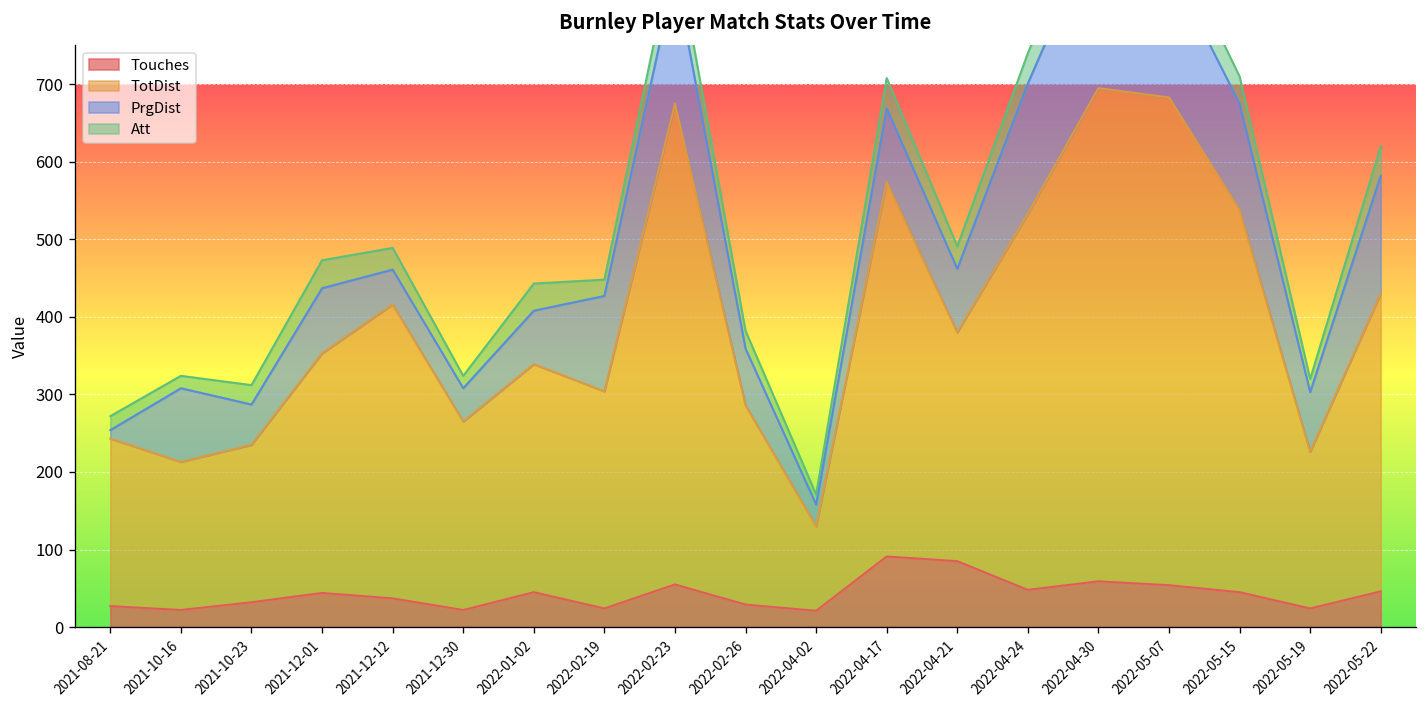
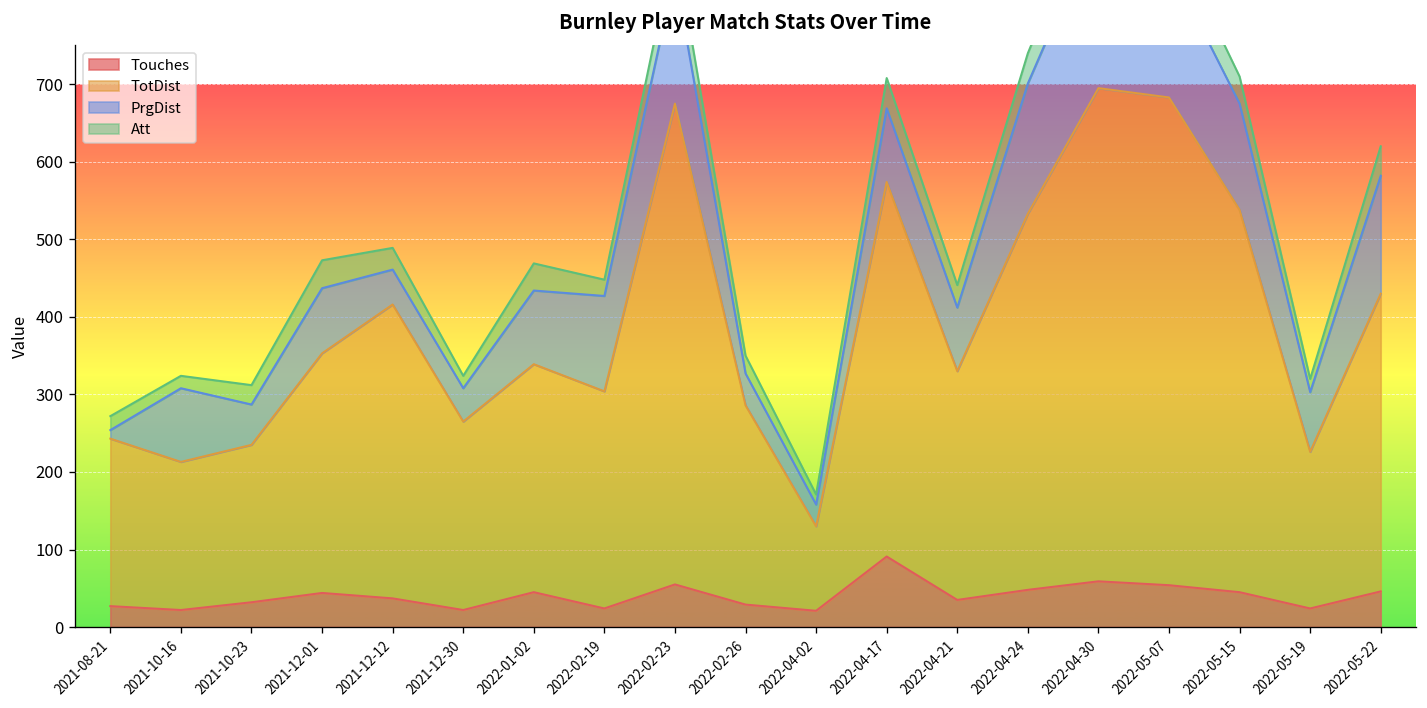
  {
    "Touches": {
      "2021-08-21": 30,
      "2021-10-16": 20,
      "2021-10-23": 30,
      "2021-12-01": 40,
      "2021-12-12": 40,
      "2021-12-30": 20,
      "2022-01-02": 50,
      "2022-02-19": 20,
      "2022-02-23": 60,
      "2022-02-26": 30,
      "2022-04-02": 20,
      "2022-04-17": 90,
-     "2022-04-21": 90,
+     "2022-04-21": 40,
      "2022-04-24": 50,
      "2022-04-30": 60,
      "2022-05-07": 50,
      "2022-05-15": 50,
      "2022-05-19": 20,
      "2022-05-22": 50
    },
    "TotDist": {
      "2021-08-21": 220,
      "2021-10-16": 190,
      "2021-10-23": 200,
      "2021-12-01": 310,
      "2021-12-12": 380,
      "2021-12-30": 240,
      "2022-01-02": 290,
      "2022-02-19": 280,
      "2022-02-23": 620,
      "2022-02-26": 260,
      "2022-04-02": 110,
      "2022-04-17": 480,
      "2022-04-21": 300,
      "2022-04-24": 490,
      "2022-04-30": 640,
      "2022-05-07": 630,
      "2022-05-15": 490,
      "2022-05-19": 200,
      "2022-05-22": 380
    },
    "PrgDist": {
      "2021-08-21": 10,
      "2021-10-16": 100,
      "2021-10-23": 50,
      "2021-12-01": 80,
      "2021-12-12": 50,
      "2021-12-30": 40,
-     "2022-01-02": 70,
+     "2022-01-02": 100,
      "2022-02-19": 120,
-     "2022-02-26": 70,
+     "2022-02-26": 40,
      "2022-04-02": 30,
      "2022-04-17": 100,
      "2022-04-21": 80,
      "2022-04-24": 170,
      "2022-05-15": 140,
      "2022-05-19": 80,
      "2022-05-22": 150
    },
    "Att": {
      "2021-08-21": 20,
      "2021-10-16": 20,
      "2021-10-23": 30,
      "2021-12-01": 40,
      "2021-12-12": 30,
      "2021-12-30": 20,
      "2022-01-02": 40,
      "2022-02-19": 20,
      "2022-02-26": 20,
      "2022-04-02": 10,
      "2022-04-17": 40,
      "2022-04-21": 30,
      "2022-04-24": 40,
      "2022-05-15": 40,
      "2022-05-19": 20,
      "2022-05-22": 40
    }
  }
